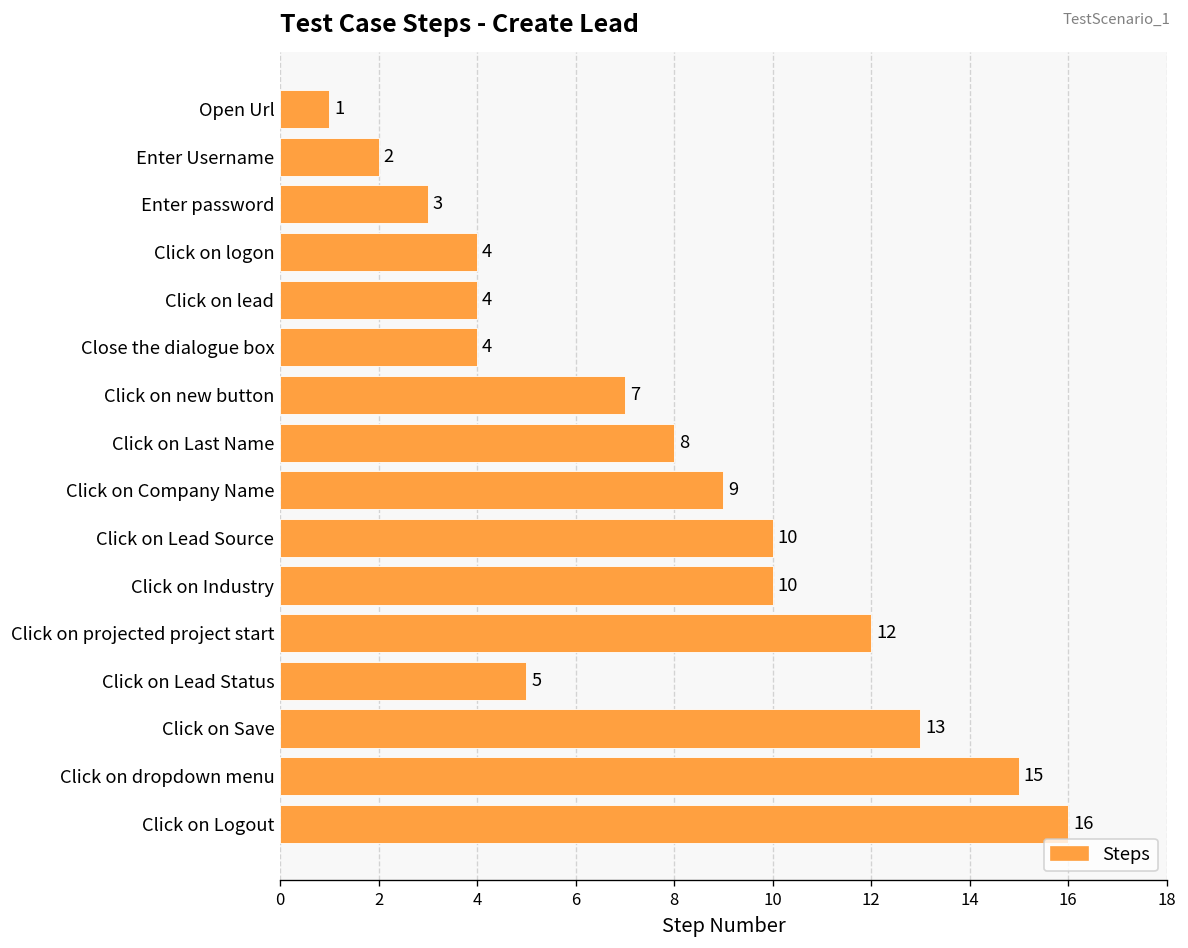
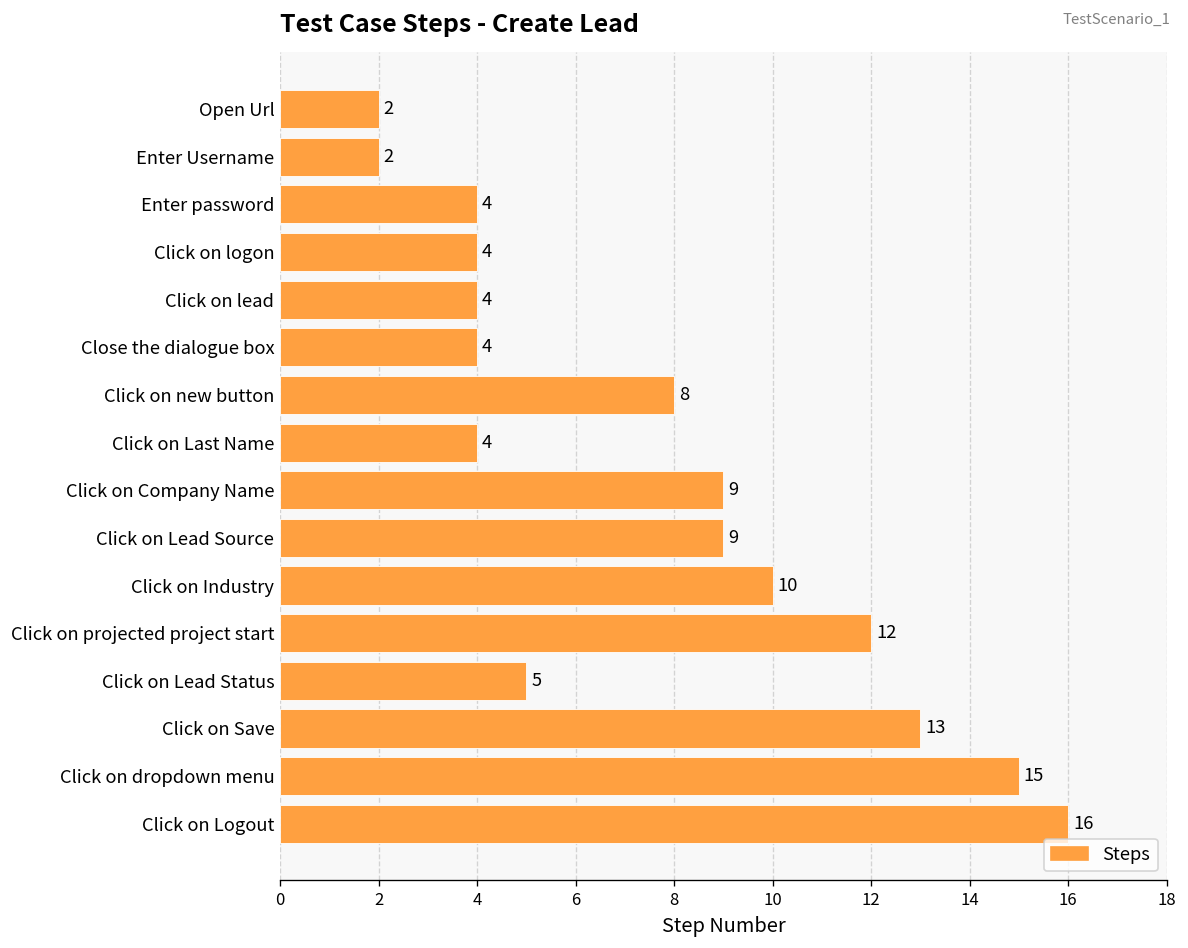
  {
-   "Open Url": 1,
+   "Open Url": 2,
    "Enter Username": 2,
-   "Enter password": 3,
+   "Enter password": 4,
    "Click on logon": 4,
    "Click on lead": 4,
    "Close the dialogue box": 4,
-   "Click on new button": 7,
-   "Click on Last Name": 8,
+   "Click on new button": 8,
+   "Click on Last Name": 4,
    "Click on Company Name": 9,
-   "Click on Lead Source": 10,
+   "Click on Lead Source": 9,
    "Click on Industry": 10,
    "Click on projected project start": 12,
    "Click on Lead Status": 5,
    "Click on Save": 13,
    "Click on dropdown menu": 15,
    "Click on Logout": 16
  }
